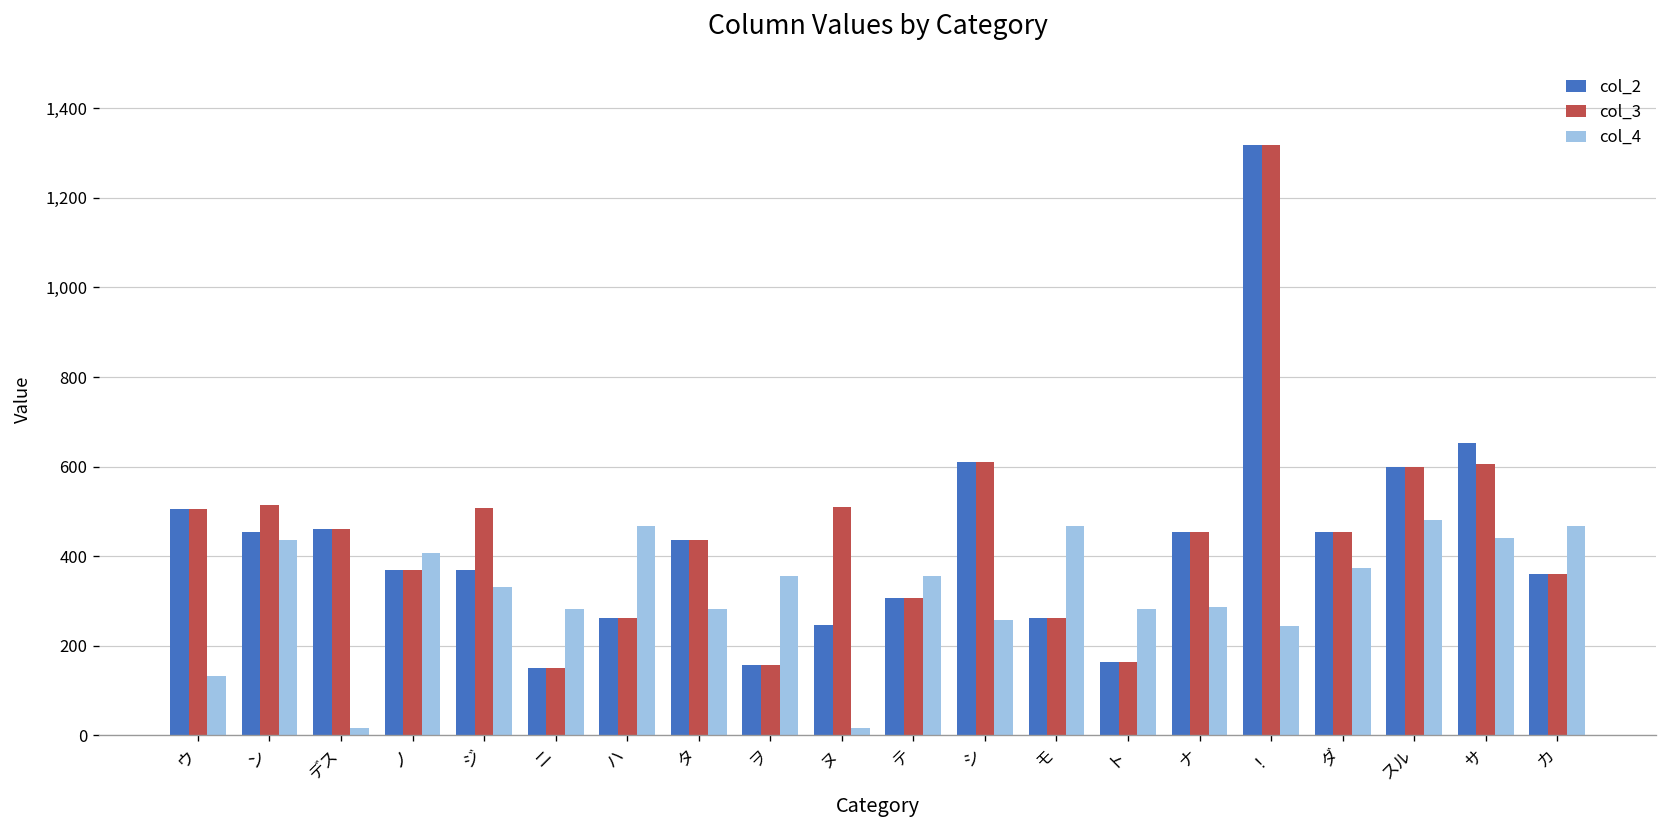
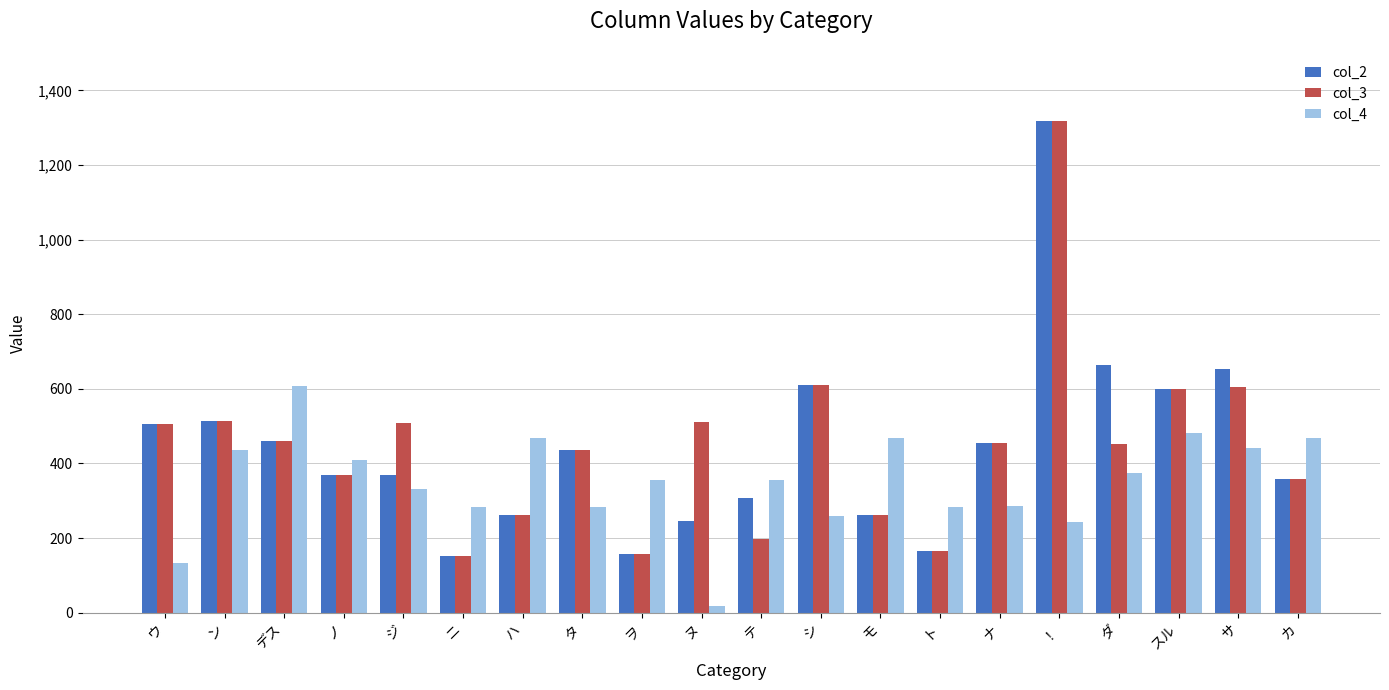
  {
    "col_2": {
      "ウ": "510",
-     "ン": "450",
+     "ン": "520",
      "デス": "460",
      "ノ": "370",
      "ジ": "370",
      "ニ": "150",
      "ハ": "260",
      "タ": "440",
      "ヲ": "160",
      "ヌ": "250",
      "テ": "310",
      "シ": "610",
      "モ": "260",
      "ト": "160",
      "ナ": "450",
      "！": "1,320",
-     "ダ": "450",
+     "ダ": "660",
      "スル": "600",
      "サ": "650",
      "カ": "360"
    },
    "col_3": {
      "ウ": "510",
      "ン": "520",
      "デス": "460",
      "ノ": "370",
      "ジ": "510",
      "ニ": "150",
      "ハ": "260",
      "タ": "440",
      "ヲ": "160",
      "ヌ": "510",
-     "テ": "310",
+     "テ": "200",
      "シ": "610",
      "モ": "260",
      "ト": "160",
      "ナ": "450",
      "！": "1,320",
      "ダ": "450",
      "スル": "600",
      "サ": "610",
      "カ": "360"
    },
    "col_4": {
      "ウ": "130",
      "ン": "440",
-     "デス": "20",
+     "デス": "610",
      "ノ": "410",
      "ジ": "330",
      "ニ": "280",
      "ハ": "470",
      "タ": "280",
      "ヲ": "360",
      "ヌ": "20",
      "テ": "360",
      "シ": "260",
      "モ": "470",
      "ト": "280",
      "ナ": "290",
      "！": "240",
      "ダ": "370",
      "スル": "480",
      "サ": "440",
      "カ": "470"
    }
  }
